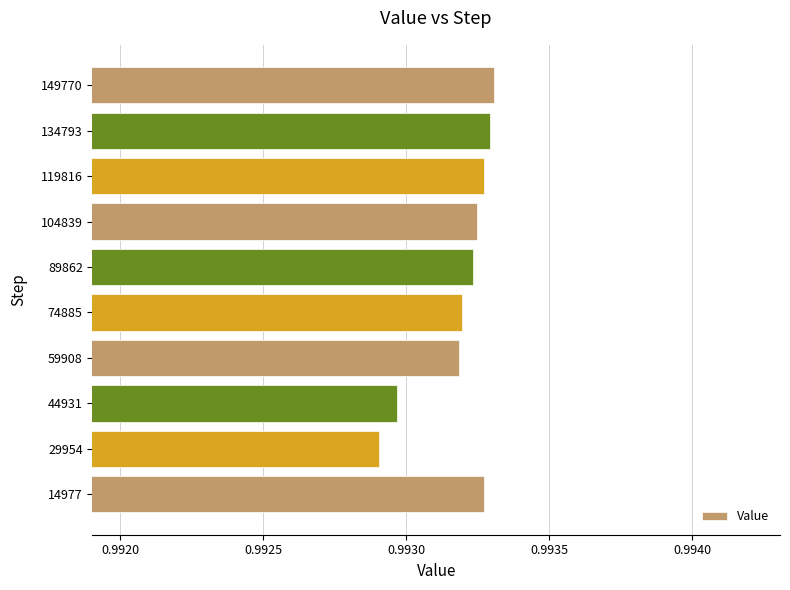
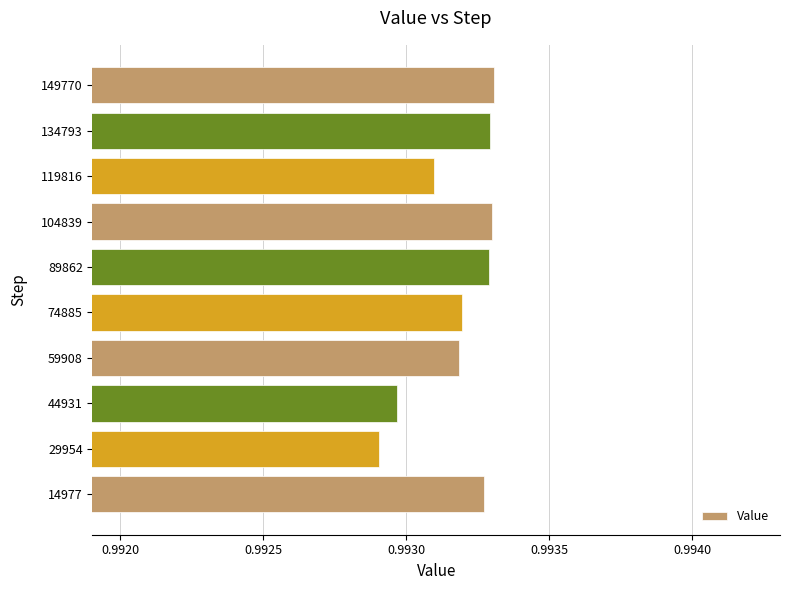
  {
    "149770": 0.99331,
    "134793": 0.99329,
-   "119816": 0.99327,
-   "104839": 0.99325,
-   "89862": 0.99323,
+   "119816": 0.99310,
+   "104839": 0.99330,
+   "89862": 0.99329,
    "74885": 0.99319,
    "59908": 0.99318,
    "44931": 0.99297,
    "29954": 0.99290,
    "14977": 0.99327
  }
